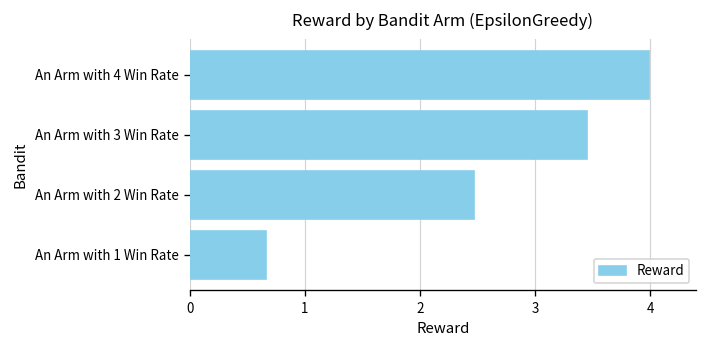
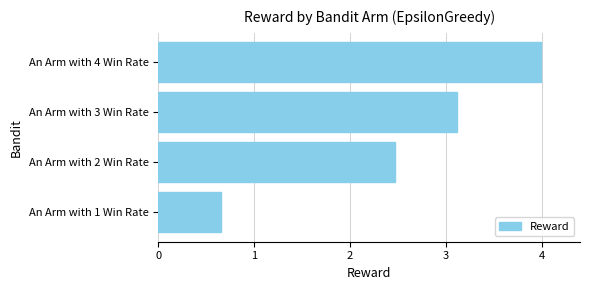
  {
    "An Arm with 4 Win Rate": 4.0,
-   "An Arm with 3 Win Rate": 3.5,
+   "An Arm with 3 Win Rate": 3.1,
    "An Arm with 2 Win Rate": 2.5,
    "An Arm with 1 Win Rate": 0.7
  }
